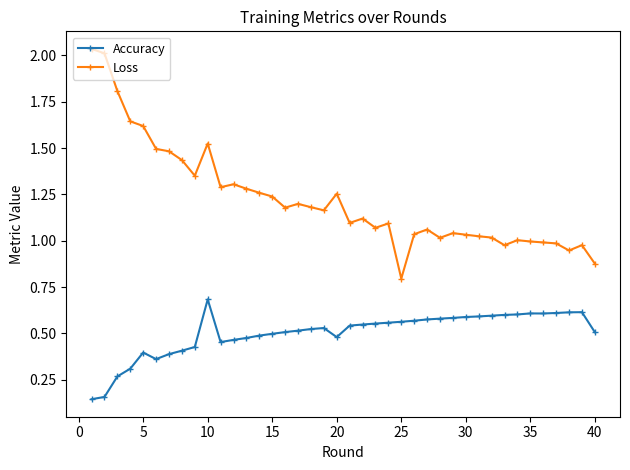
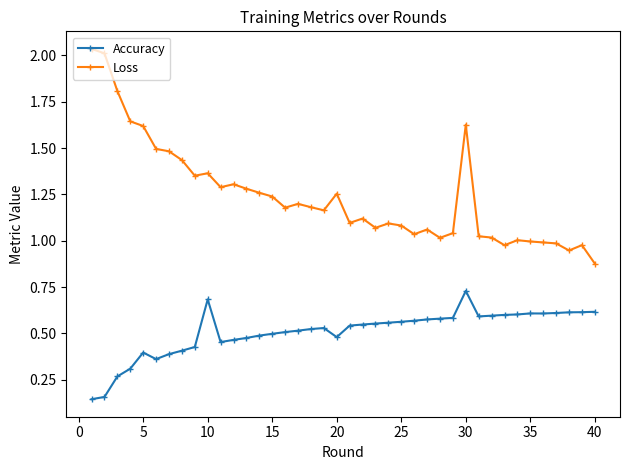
  {
    "Accuracy": {
      "5": 0.40,
      "10": 0.68,
      "15": 0.50,
      "20": 0.48,
      "25": 0.56,
-     "30": 0.59,
+     "30": 0.73,
      "35": 0.61,
-     "40": 0.51
+     "40": 0.62
    },
    "Loss": {
      "5": 1.62,
-     "10": 1.52,
+     "10": 1.36,
      "15": 1.24,
      "20": 1.25,
-     "25": 0.80,
-     "30": 1.03,
+     "25": 1.08,
+     "30": 1.63,
      "35": 1.00,
      "40": 0.88
    }
  }
